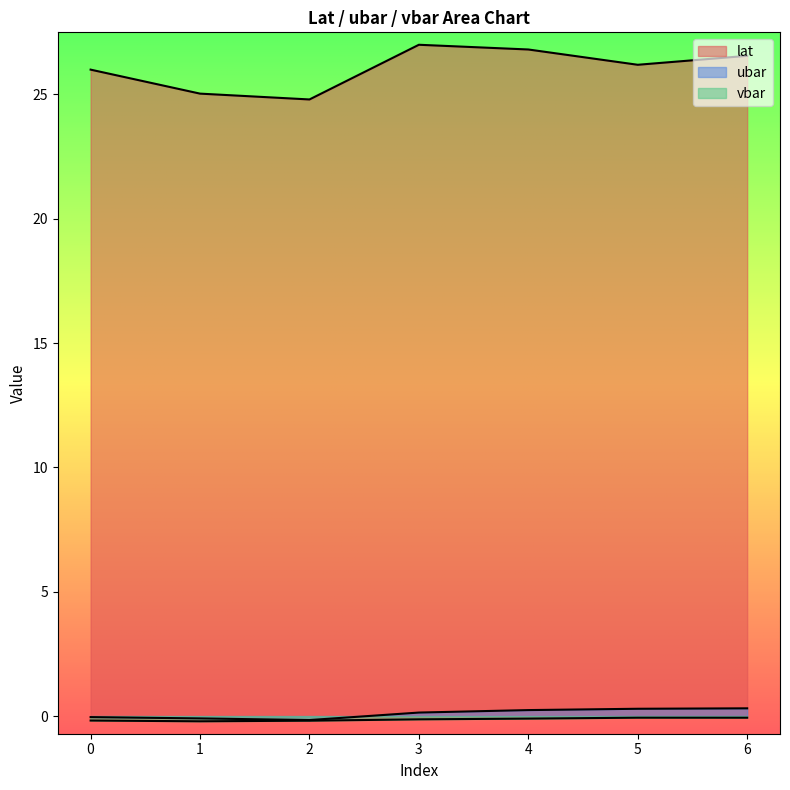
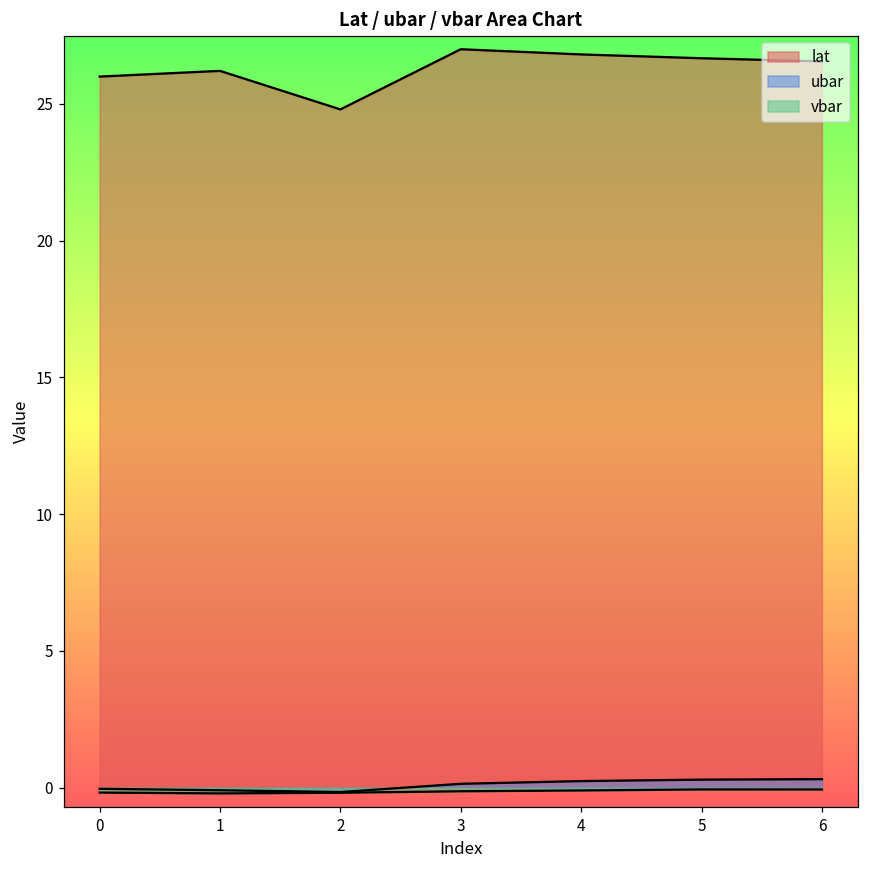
  {
    "lat": {
      "0": 26.0,
-     "1": 25.0,
+     "1": 26.2,
      "2": 24.8,
      "3": 27.0,
      "4": 26.8,
-     "5": 26.2
+     "5": 26.7
    }
  }
